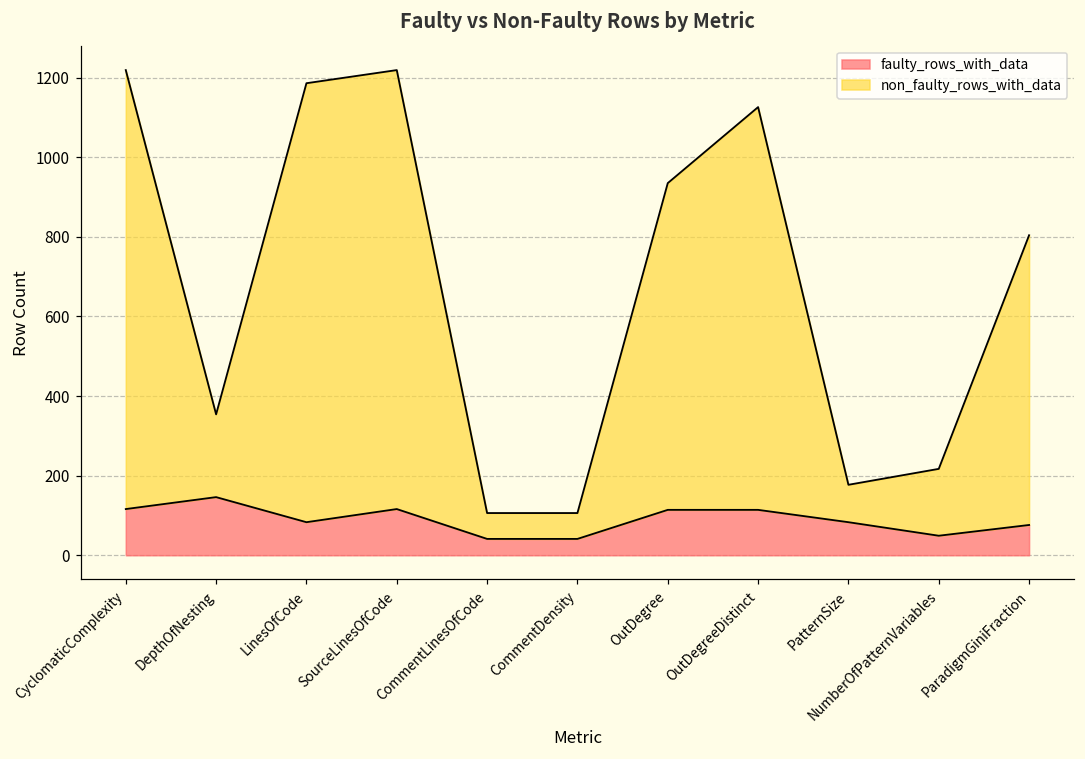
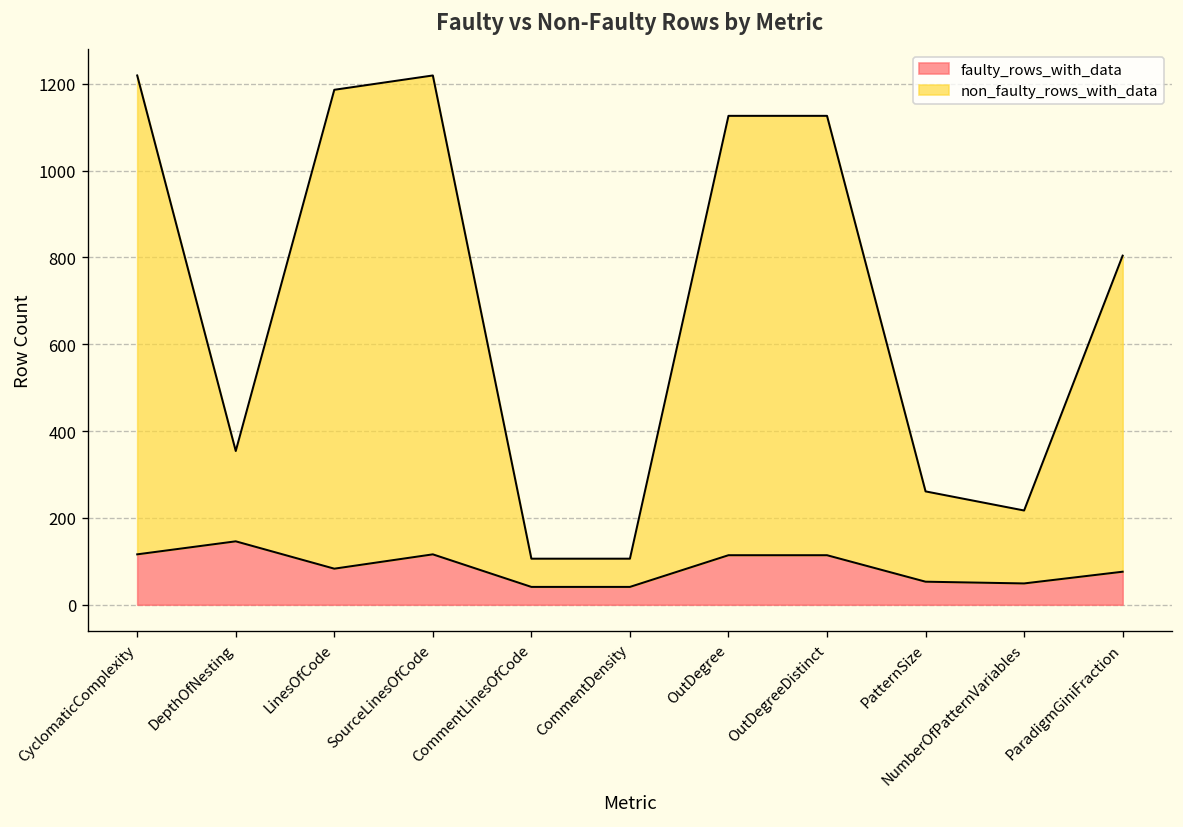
  {
    "faulty_rows_with_data": {
      "CyclomaticComplexity": 120,
      "DepthOfNesting": 150,
      "LinesOfCode": 80,
      "SourceLinesOfCode": 120,
      "CommentLinesOfCode": 40,
      "CommentDensity": 40,
      "OutDegree": 110,
      "OutDegreeDistinct": 110,
-     "PatternSize": 80,
+     "PatternSize": 50,
      "NumberOfPatternVariables": 50,
      "ParadigmGiniFraction": 80
    },
    "non_faulty_rows_with_data": {
      "CyclomaticComplexity": 1100,
      "DepthOfNesting": 210,
      "LinesOfCode": 1100,
      "SourceLinesOfCode": 1100,
      "CommentLinesOfCode": 70,
      "CommentDensity": 70,
-     "OutDegree": 820,
+     "OutDegree": 1010,
      "OutDegreeDistinct": 1010,
-     "PatternSize": 90,
+     "PatternSize": 210,
      "NumberOfPatternVariables": 170,
      "ParadigmGiniFraction": 730
    }
  }
